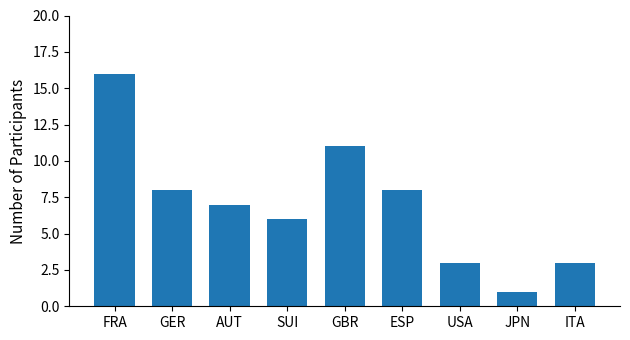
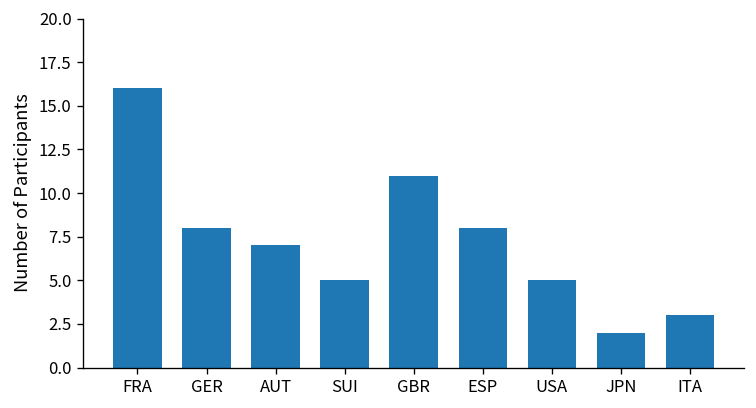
  {
    "FRA": 16,
    "GER": 8,
    "AUT": 7,
-   "SUI": 6,
+   "SUI": 5,
    "GBR": 11,
    "ESP": 8,
-   "USA": 3,
-   "JPN": 1,
+   "USA": 5,
+   "JPN": 2,
    "ITA": 3
  }
